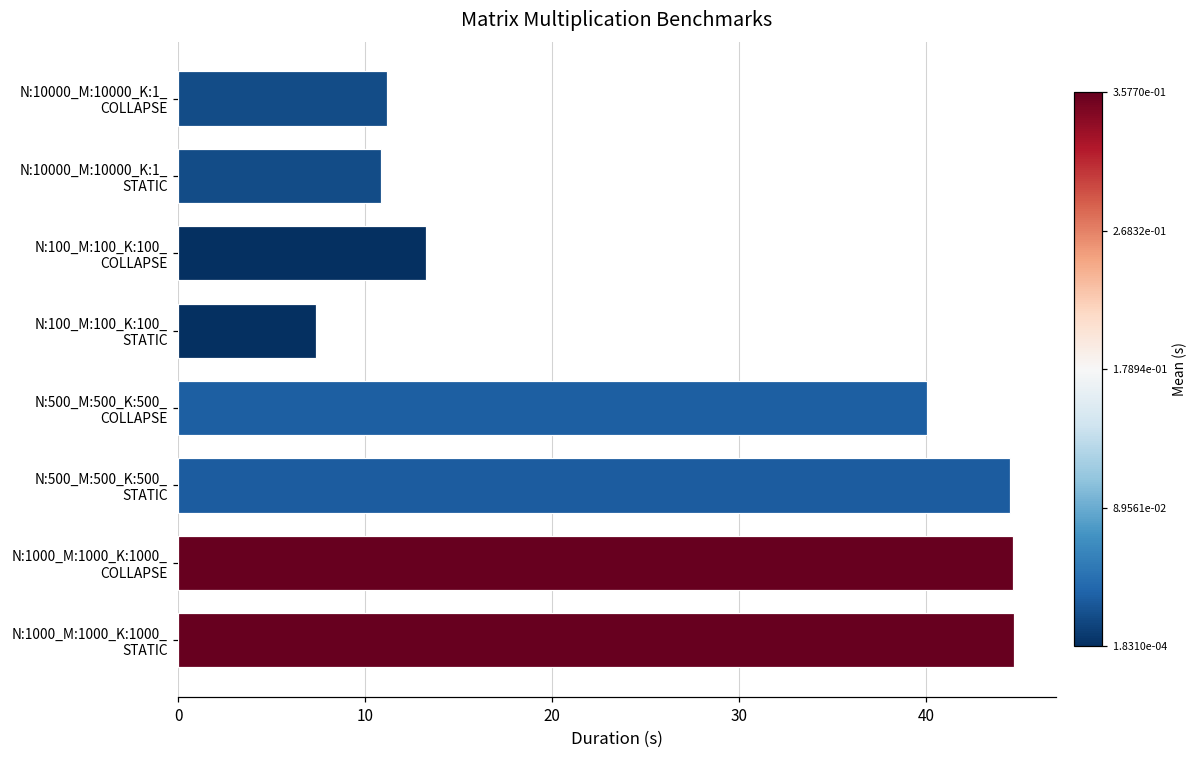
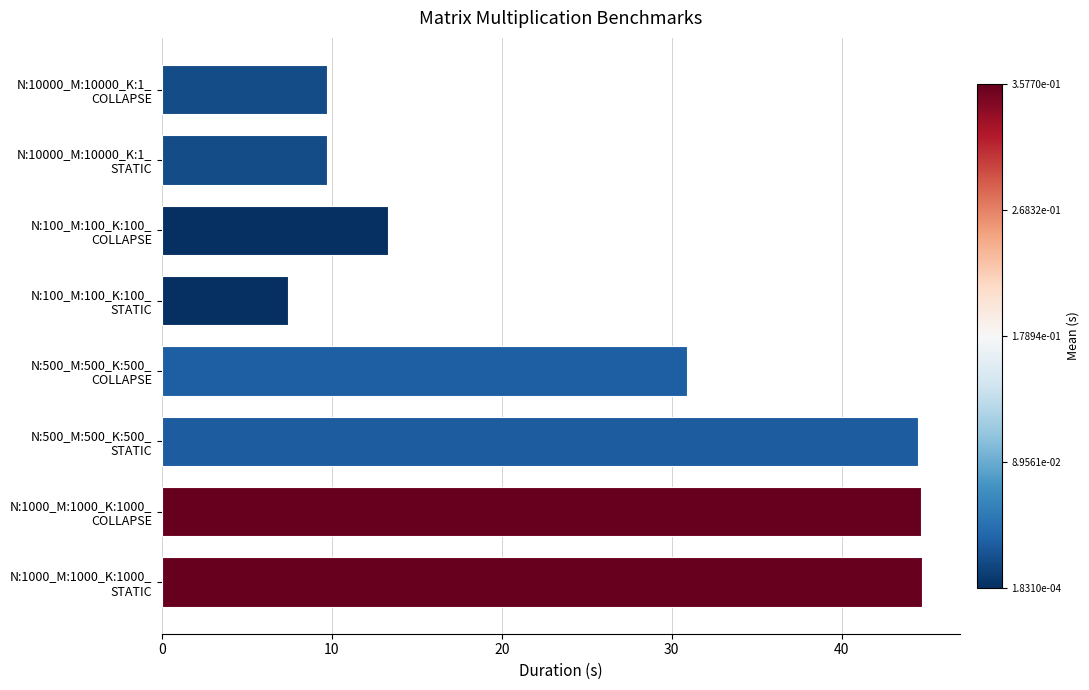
  {
-   "N:10000_M:10000_K:1_ COLLAPSE": 11.2,
-   "N:10000_M:10000_K:1_ STATIC": 10.8,
+   "N:10000_M:10000_K:1_ COLLAPSE": 9.7,
+   "N:10000_M:10000_K:1_ STATIC": 9.7,
    "N:100_M:100_K:100_ COLLAPSE": 13.3,
    "N:100_M:100_K:100_ STATIC": 7.4,
-   "N:500_M:500_K:500_ COLLAPSE": 40.1,
+   "N:500_M:500_K:500_ COLLAPSE": 30.9,
    "N:500_M:500_K:500_ STATIC": 44.5,
    "N:1000_M:1000_K:1000_ COLLAPSE": 44.7,
    "N:1000_M:1000_K:1000_ STATIC": 44.7
  }
